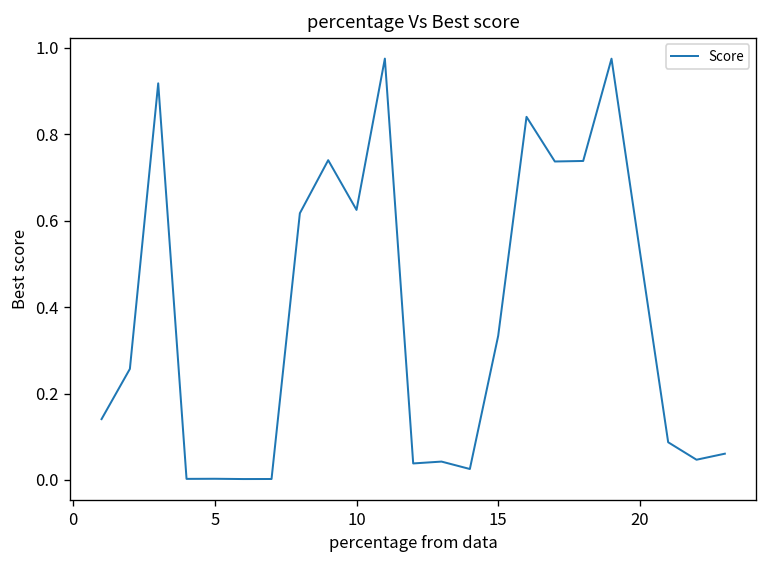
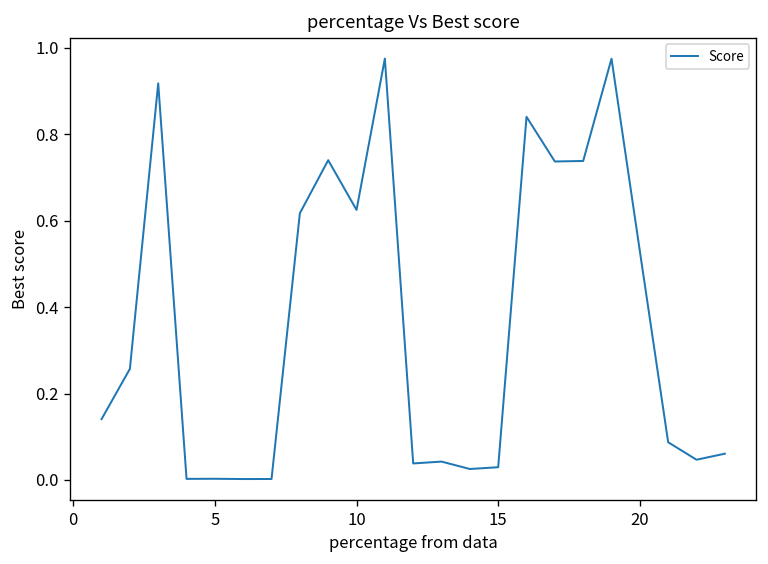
  {
    "5": 0.00,
    "10": 0.62,
-   "15": 0.33,
+   "15": 0.03,
    "20": 0.53
  }
